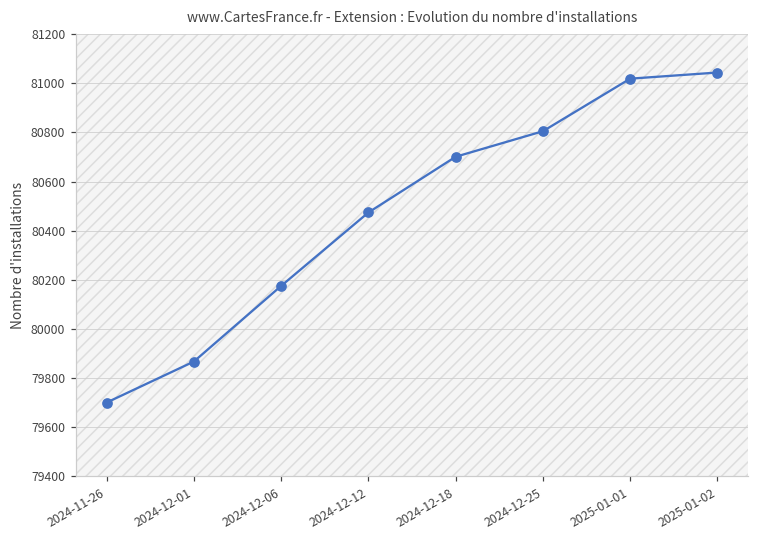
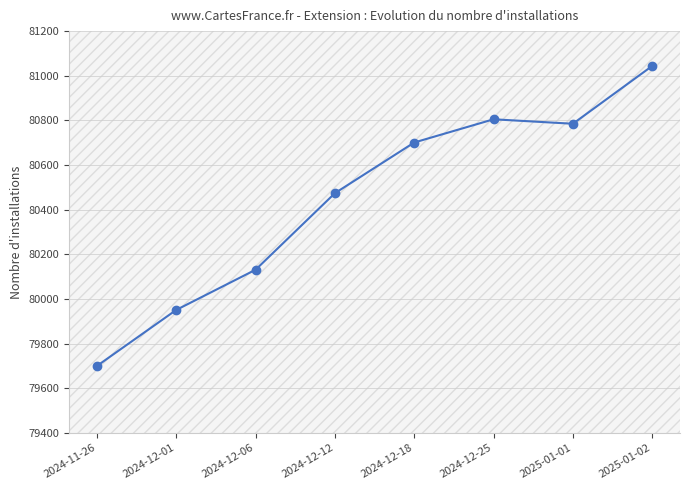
  {
    "2024-11-26": 79700,
-   "2024-12-01": 79870,
-   "2024-12-06": 80180,
+   "2024-12-01": 79950,
+   "2024-12-06": 80130,
    "2024-12-12": 80470,
    "2024-12-18": 80700,
    "2024-12-25": 80810,
-   "2025-01-01": 81020,
+   "2025-01-01": 80790,
    "2025-01-02": 81040
  }
